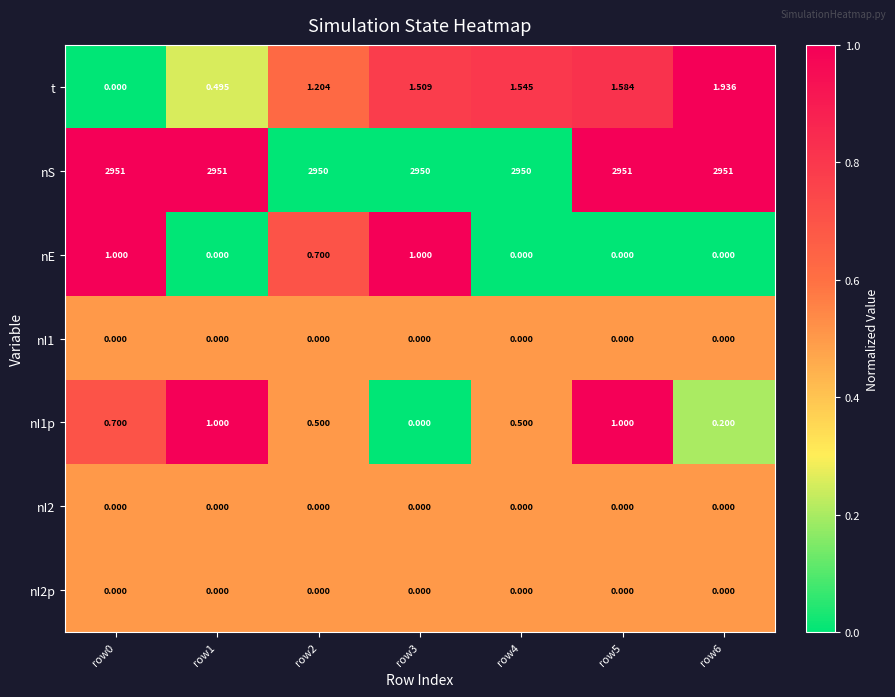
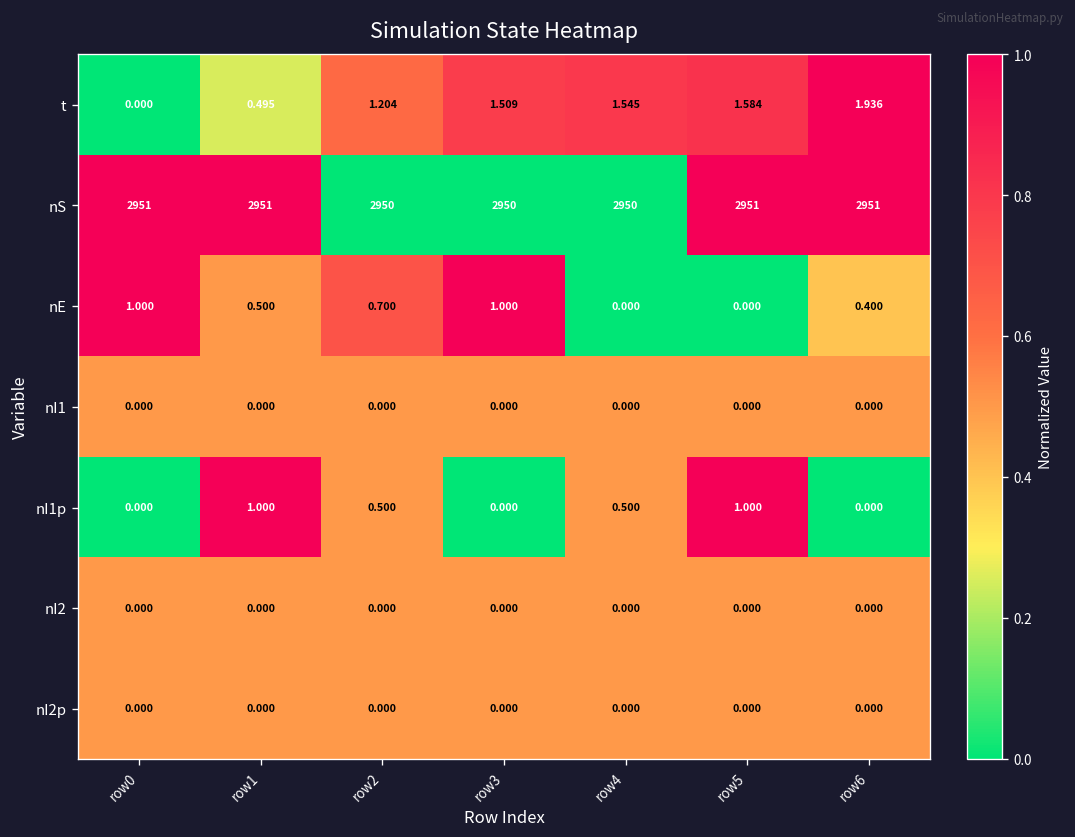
  {
    "t": {
      "row0": 0.000,
      "row1": 0.495,
      "row2": 1.204,
      "row3": 1.509,
      "row4": 1.545,
      "row5": 1.584,
      "row6": 1.936
    },
    "nS": {
      "row0": 2951,
      "row1": 2951,
      "row2": 2950,
      "row3": 2950,
      "row4": 2950,
      "row5": 2951,
      "row6": 2951
    },
    "nE": {
      "row0": 1.000,
-     "row1": 0.000,
+     "row1": 0.500,
      "row2": 0.700,
      "row3": 1.000,
      "row4": 0.000,
      "row5": 0.000,
-     "row6": 0.000
+     "row6": 0.400
    },
    "nI1": {
      "row0": 0.000,
      "row1": 0.000,
      "row2": 0.000,
      "row3": 0.000,
      "row4": 0.000,
      "row5": 0.000,
      "row6": 0.000
    },
    "nI1p": {
-     "row0": 0.700,
+     "row0": 0.000,
      "row1": 1.000,
      "row2": 0.500,
      "row3": 0.000,
      "row4": 0.500,
      "row5": 1.000,
-     "row6": 0.200
+     "row6": 0.000
    },
    "nI2": {
      "row0": 0.000,
      "row1": 0.000,
      "row2": 0.000,
      "row3": 0.000,
      "row4": 0.000,
      "row5": 0.000,
      "row6": 0.000
    },
    "nI2p": {
      "row0": 0.000,
      "row1": 0.000,
      "row2": 0.000,
      "row3": 0.000,
      "row4": 0.000,
      "row5": 0.000,
      "row6": 0.000
    }
  }
